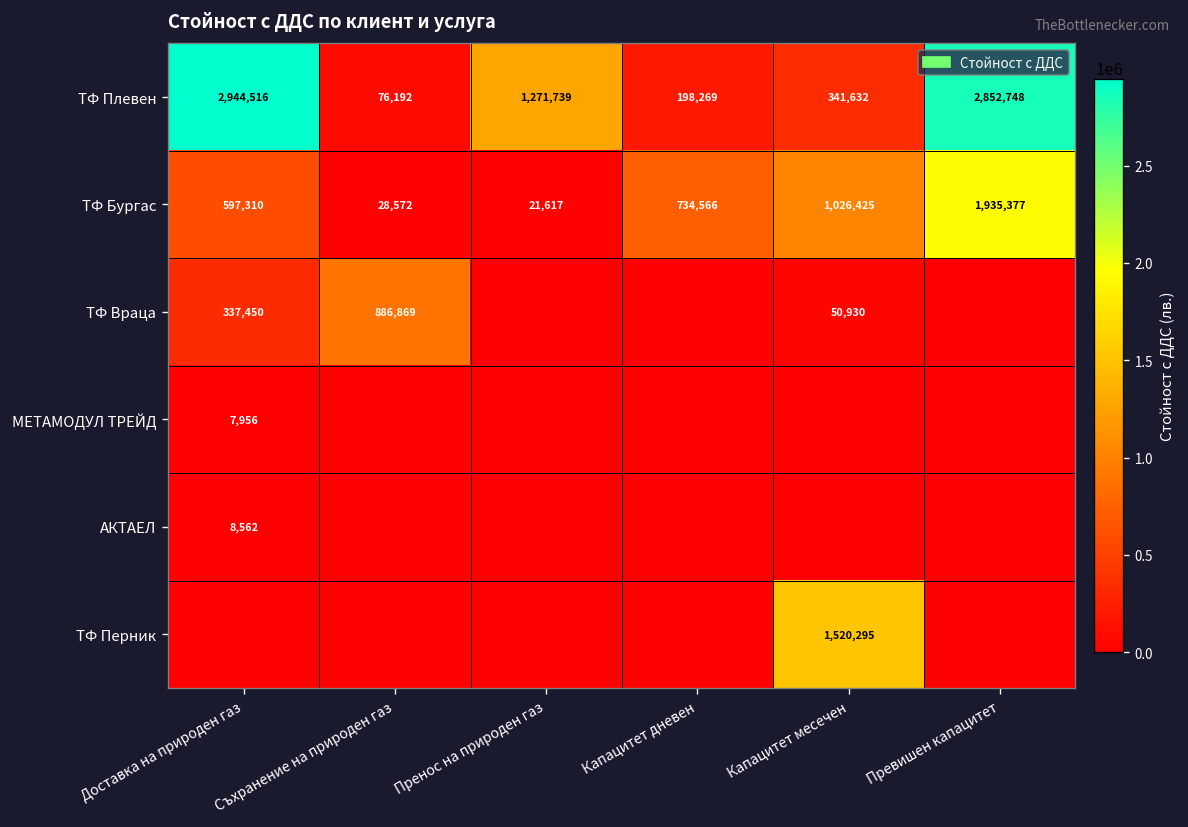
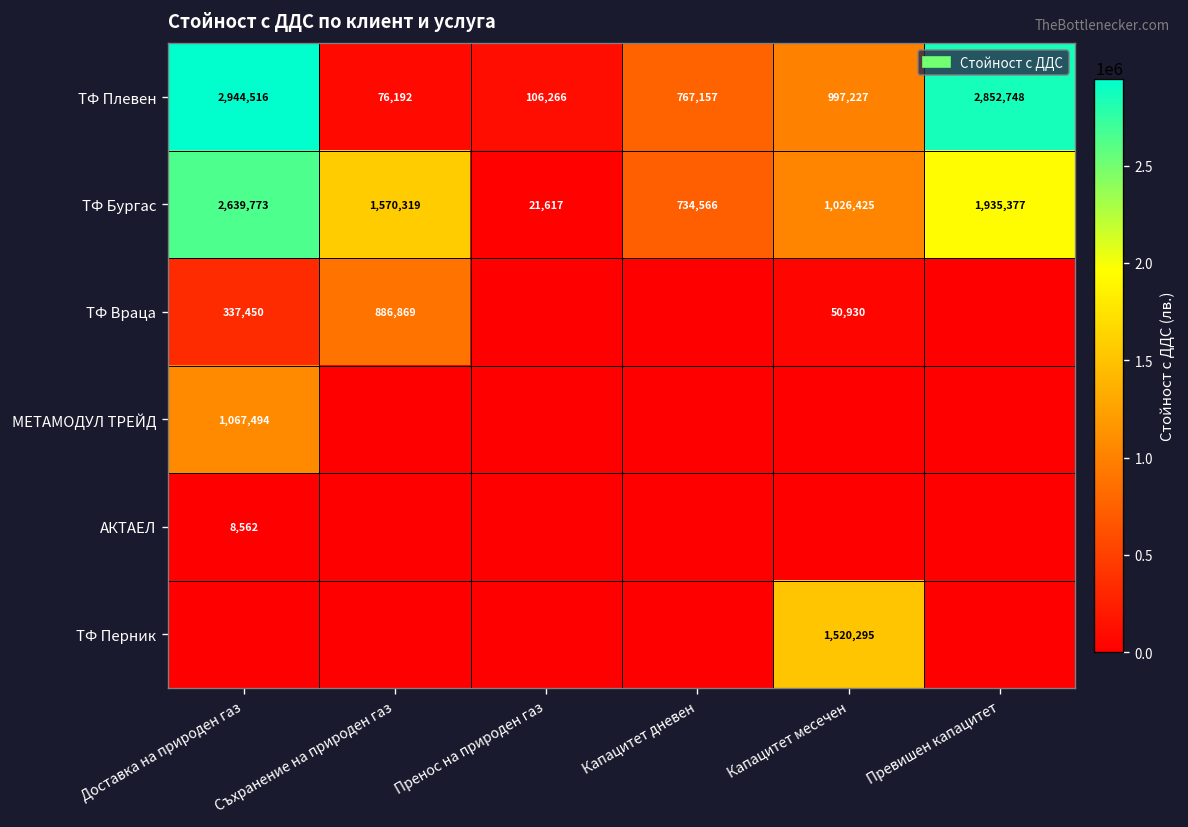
  {
    "ТФ Плевен": {
      "Доставка на природен газ": "2,944,516",
      "Съхранение на природен газ": "76,192",
-     "Пренос на природен газ": "1,271,739",
-     "Капацитет дневен": "198,269",
-     "Капацитет месечен": "341,632",
+     "Пренос на природен газ": "106,266",
+     "Капацитет дневен": "767,157",
+     "Капацитет месечен": "997,227",
      "Превишен капацитет": "2,852,748"
    },
    "ТФ Бургас": {
-     "Доставка на природен газ": "597,310",
-     "Съхранение на природен газ": "28,572",
+     "Доставка на природен газ": "2,639,773",
+     "Съхранение на природен газ": "1,570,319",
      "Пренос на природен газ": "21,617",
      "Капацитет дневен": "734,566",
      "Капацитет месечен": "1,026,425",
      "Превишен капацитет": "1,935,377"
    },
    "ТФ Враца": {
      "Доставка на природен газ": "337,450",
      "Съхранение на природен газ": "886,869",
      "Капацитет месечен": "50,930"
    },
    "МЕТАМОДУЛ ТРЕЙД": {
-     "Доставка на природен газ": "7,956"
+     "Доставка на природен газ": "1,067,494"
    },
    "АКТАЕЛ": {
      "Доставка на природен газ": "8,562"
    },
    "ТФ Перник": {
      "Капацитет месечен": "1,520,295"
    }
  }
